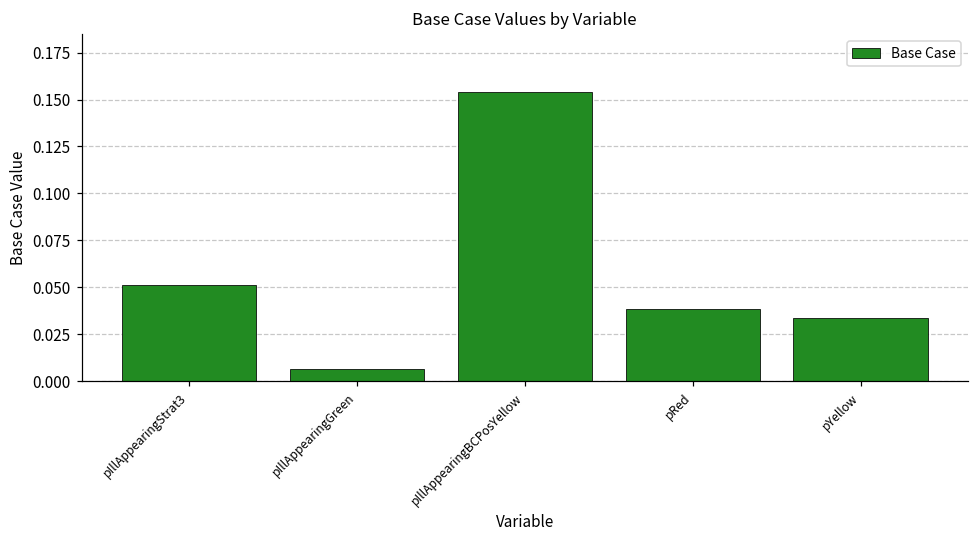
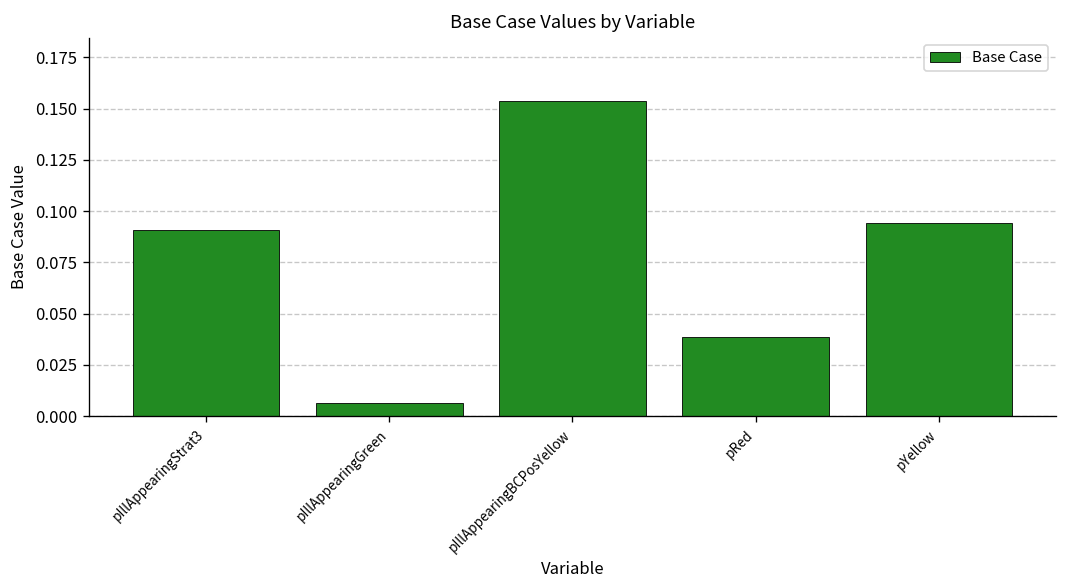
  {
-   "pIllAppearingStrat3": 0.051,
+   "pIllAppearingStrat3": 0.091,
    "pIllAppearingGreen": 0.006,
    "pIllAppearingBCPosYellow": 0.154,
    "pRed": 0.039,
-   "pYellow": 0.033
+   "pYellow": 0.094
  }
